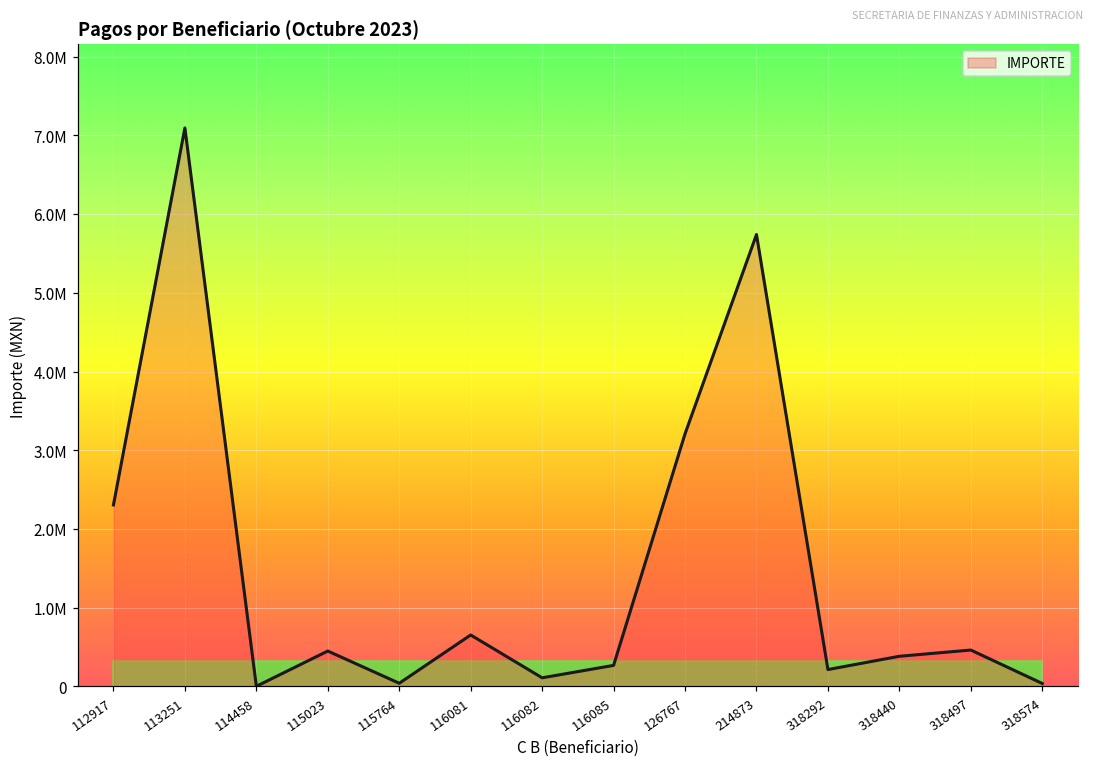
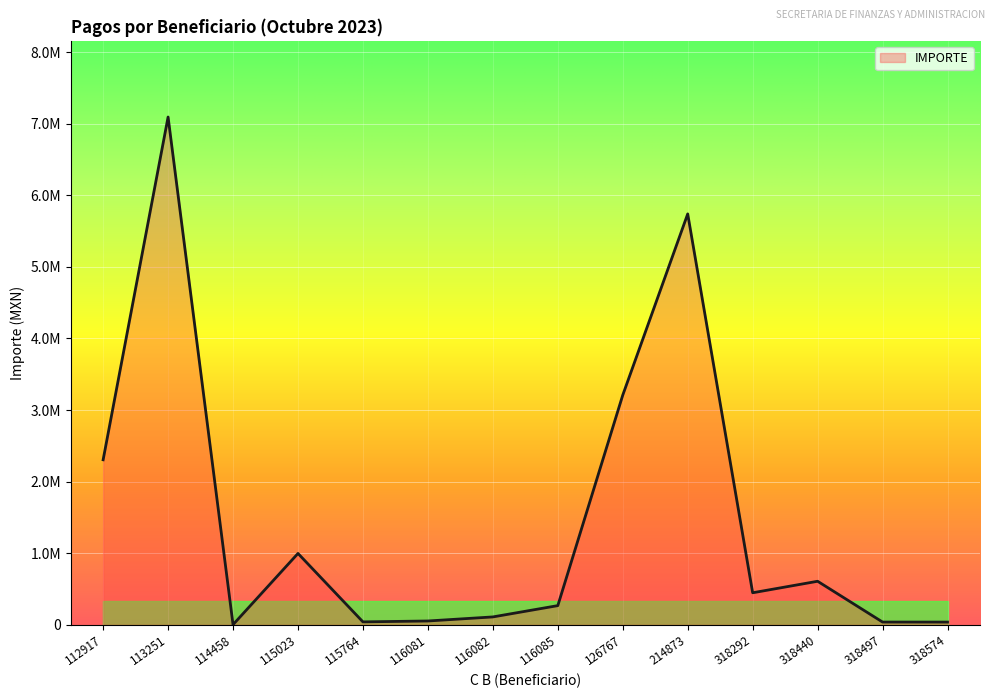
  {
    "IMPORTE": {
      "112917": 2300000,
      "113251": 7100000,
      "114458": 0,
-     "115023": 500000,
+     "115023": 1000000,
      "115764": 0,
-     "116081": 700000,
+     "116081": 100000,
      "116082": 100000,
      "116085": 300000,
      "126767": 3200000,
      "214873": 5700000,
-     "318292": 200000,
-     "318440": 400000,
-     "318497": 500000,
+     "318292": 400000,
+     "318440": 600000,
+     "318497": 0,
      "318574": 0
    }
  }
